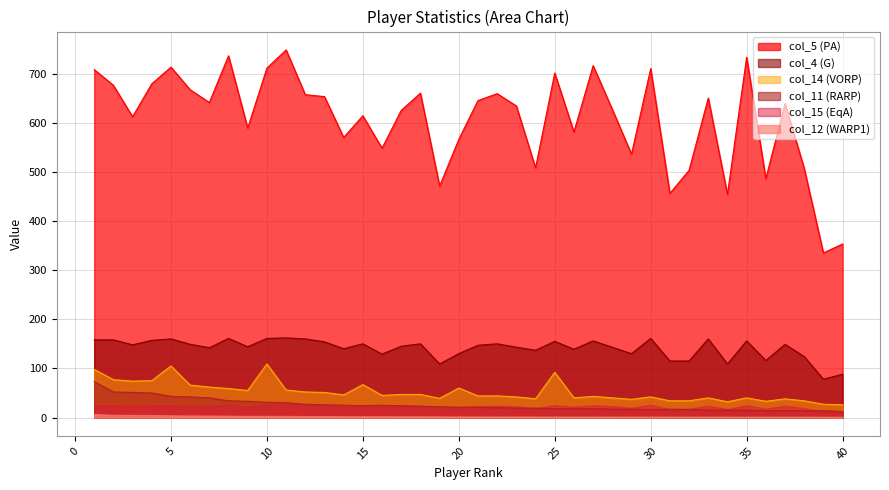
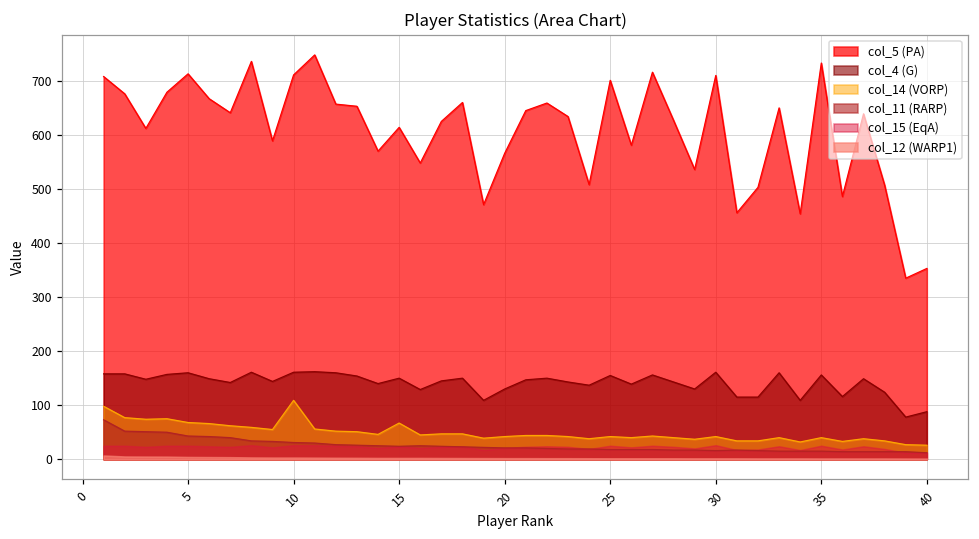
  {
    "col_5 (PA)": {
      "5": 710,
      "10": 710,
      "15": 610,
      "20": 570,
      "25": 700,
      "30": 710,
      "35": 730,
      "40": 350
    },
    "col_14 (VORP)": {
-     "5": 110,
+     "5": 70,
      "10": 110,
      "15": 70,
-     "20": 60,
-     "25": 90,
+     "20": 40,
+     "25": 40,
      "30": 40,
      "35": 40,
      "40": 30
    }
  }
